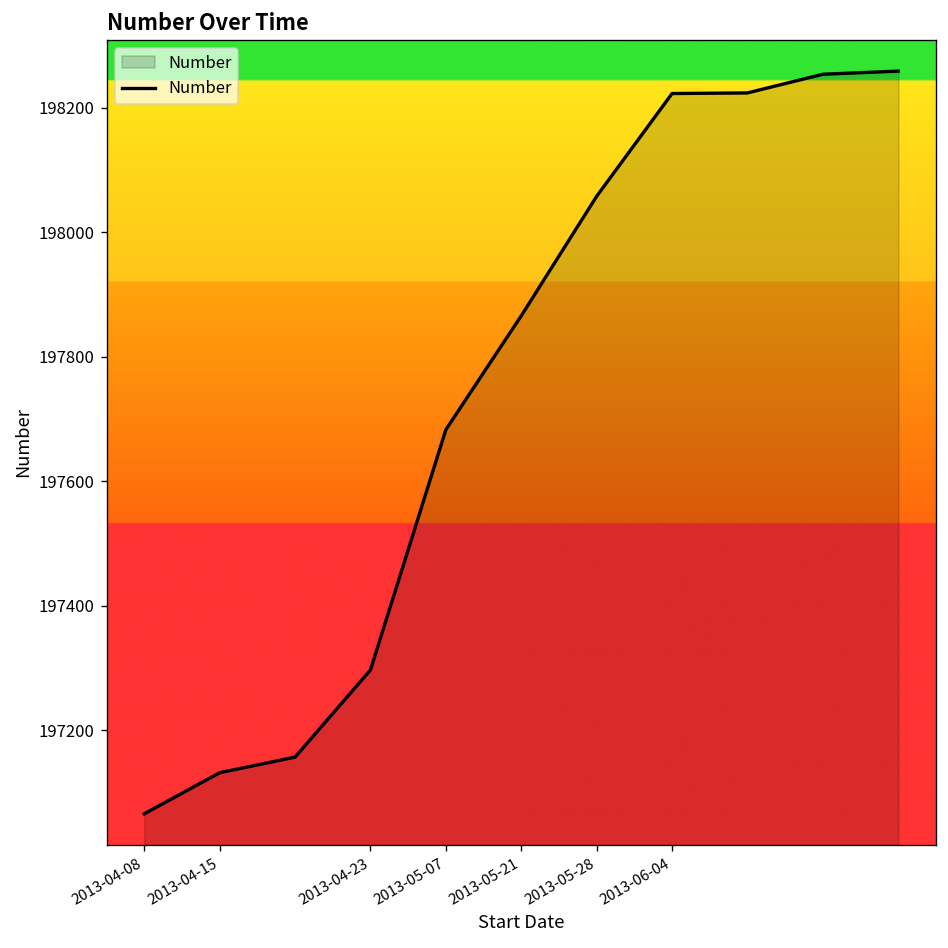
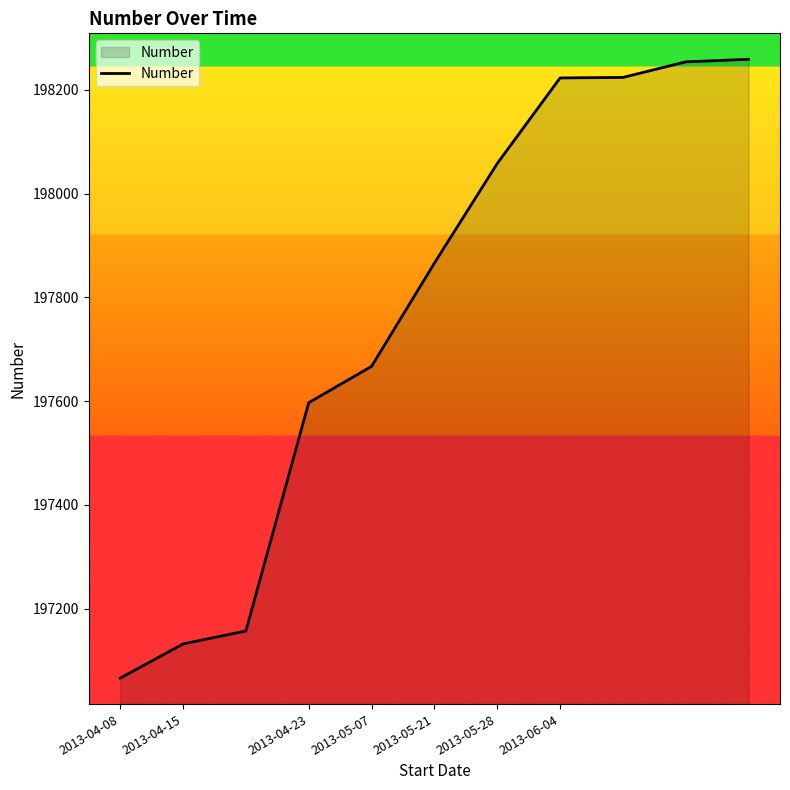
  {
    "2013-04-08": 197070,
-   "2013-04-23": 197300,
-   "2013-05-07": 197680,
+   "2013-04-23": 197600,
+   "2013-05-07": 197670,
    "2013-05-21": 197870,
    "2013-05-28": 198060
  }
